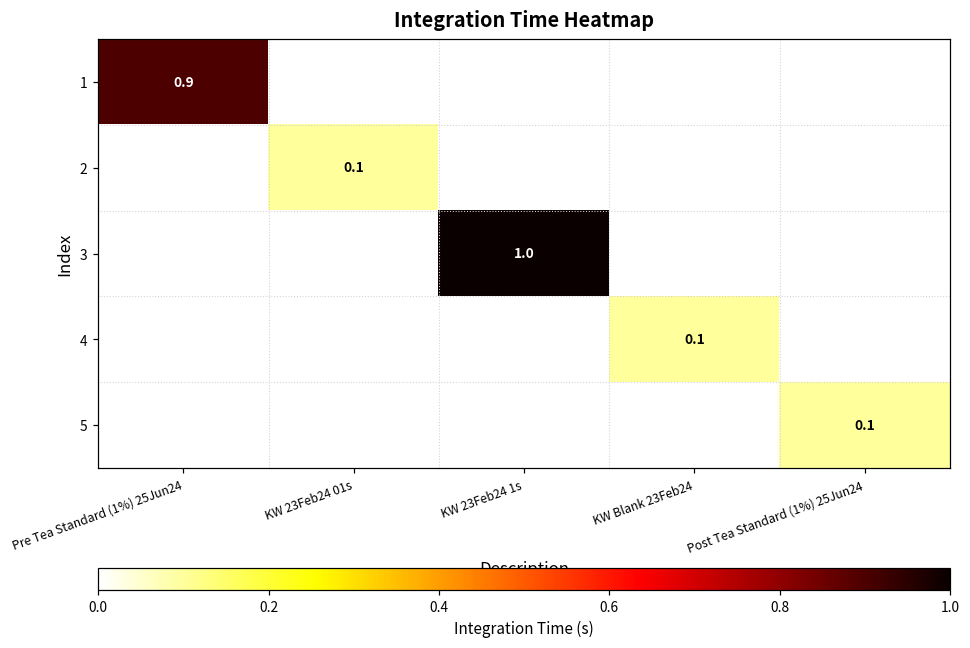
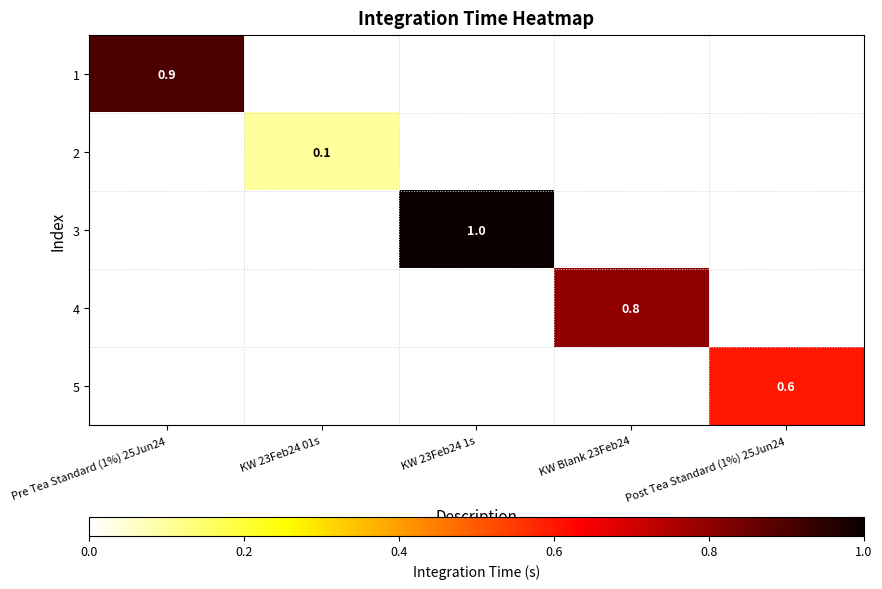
  {
    "1": {
      "Pre Tea Standard (1%) 25Jun24": 0.9
    },
    "2": {
      "KW 23Feb24 01s": 0.1
    },
    "3": {
      "KW 23Feb24 1s": 1.0
    },
    "4": {
-     "KW Blank 23Feb24": 0.1
+     "KW Blank 23Feb24": 0.8
    },
    "5": {
-     "Post Tea Standard (1%) 25Jun24": 0.1
+     "Post Tea Standard (1%) 25Jun24": 0.6
    }
  }
